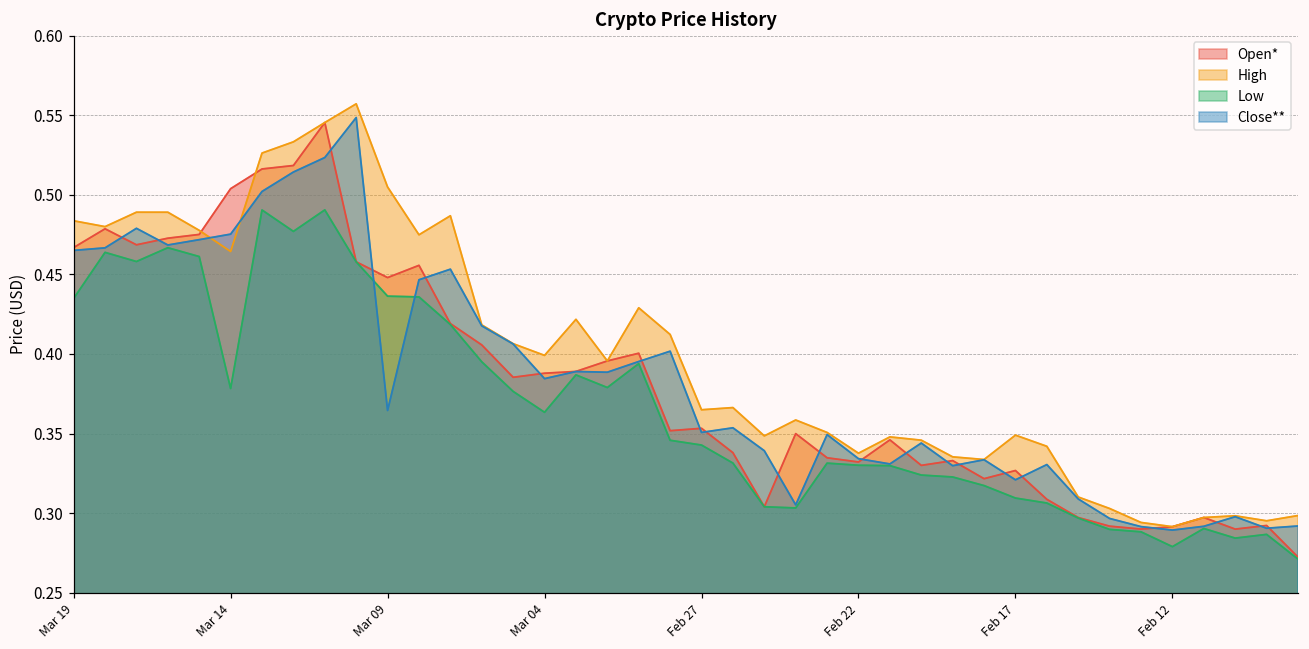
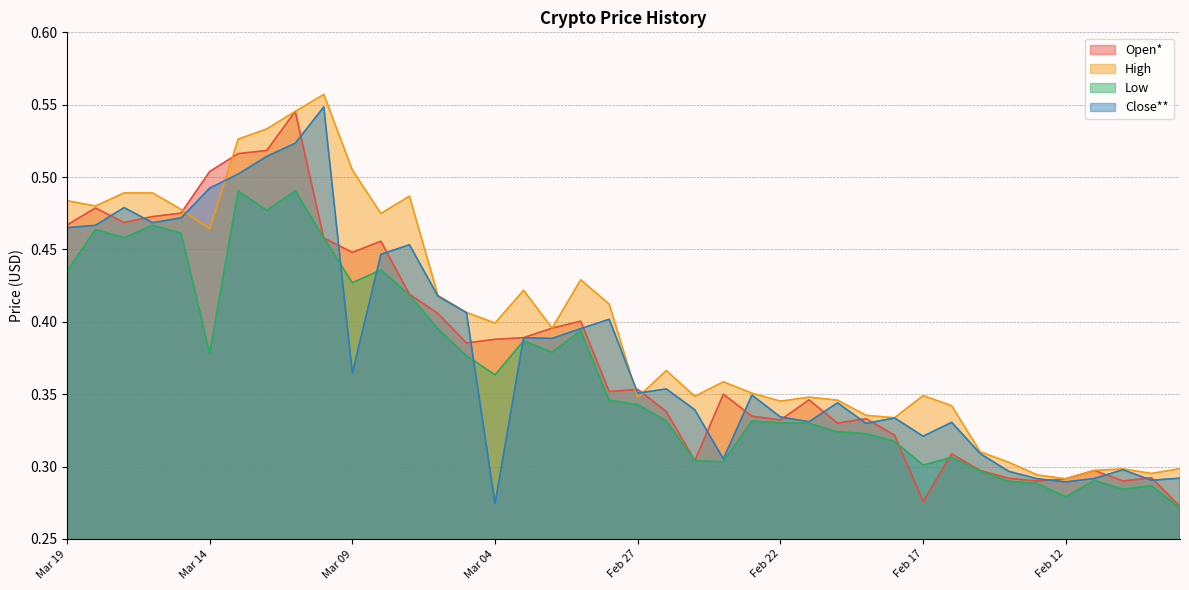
  {
    "Open*": {
      "Mar 19": 0.467,
      "Mar 14": 0.504,
      "Mar 09": 0.448,
      "Mar 04": 0.388,
      "Feb 27": 0.353,
      "Feb 22": 0.332,
-     "Feb 17": 0.327
+     "Feb 17": 0.276
    },
    "High": {
      "Mar 19": 0.484,
      "Mar 14": 0.464,
      "Mar 09": 0.505,
      "Mar 04": 0.399,
-     "Feb 27": 0.365,
-     "Feb 22": 0.338,
+     "Feb 27": 0.348,
+     "Feb 22": 0.345,
      "Feb 17": 0.349
    },
    "Low": {
      "Mar 19": 0.435,
      "Mar 14": 0.378,
-     "Mar 09": 0.436,
+     "Mar 09": 0.427,
      "Mar 04": 0.363,
      "Feb 27": 0.343,
      "Feb 22": 0.330,
-     "Feb 17": 0.309,
+     "Feb 17": 0.301,
      "Feb 12": 0.279
    },
    "Close**": {
      "Mar 19": 0.465,
-     "Mar 14": 0.475,
+     "Mar 14": 0.492,
      "Mar 09": 0.365,
-     "Mar 04": 0.384,
+     "Mar 04": 0.274,
      "Feb 27": 0.351,
      "Feb 22": 0.334,
      "Feb 17": 0.321,
      "Feb 12": 0.289
    }
  }
